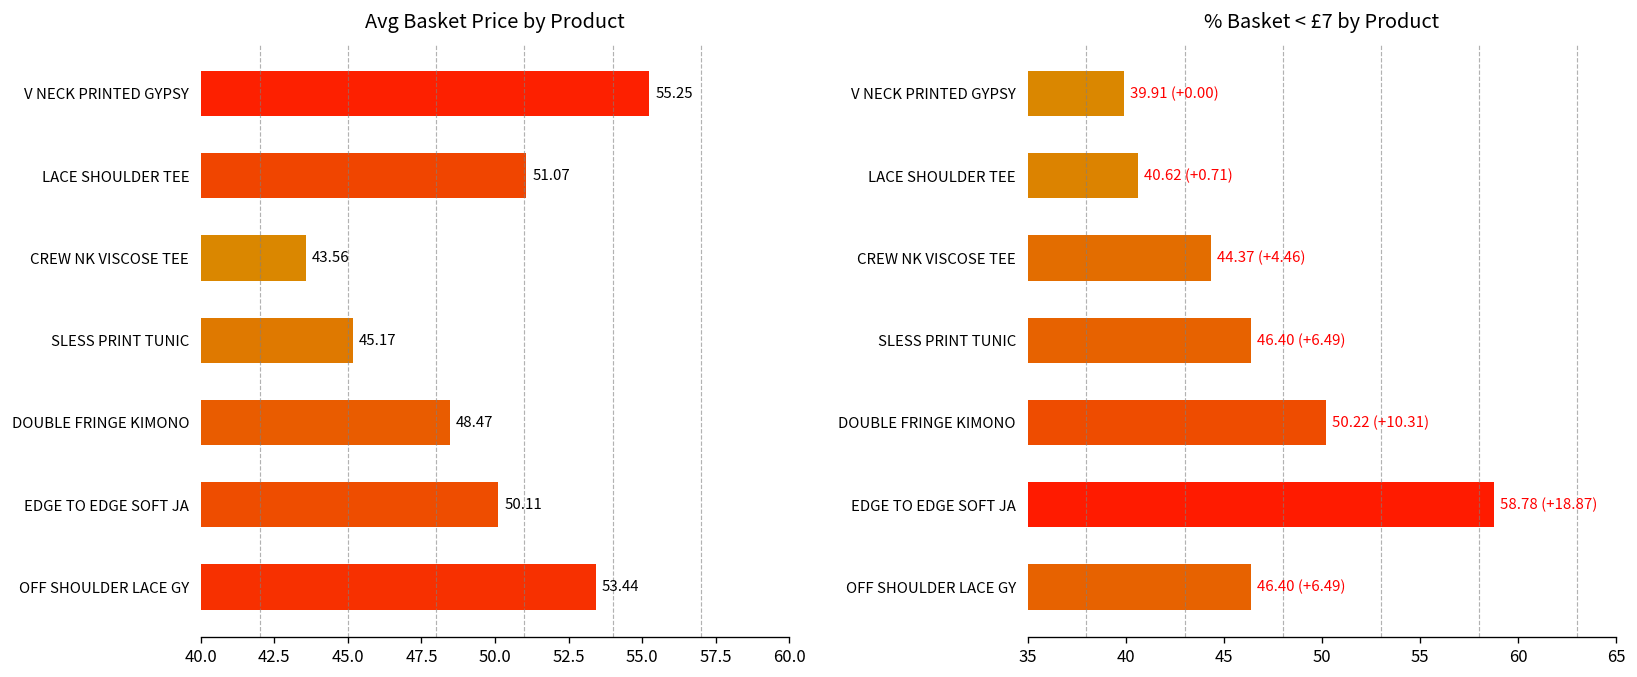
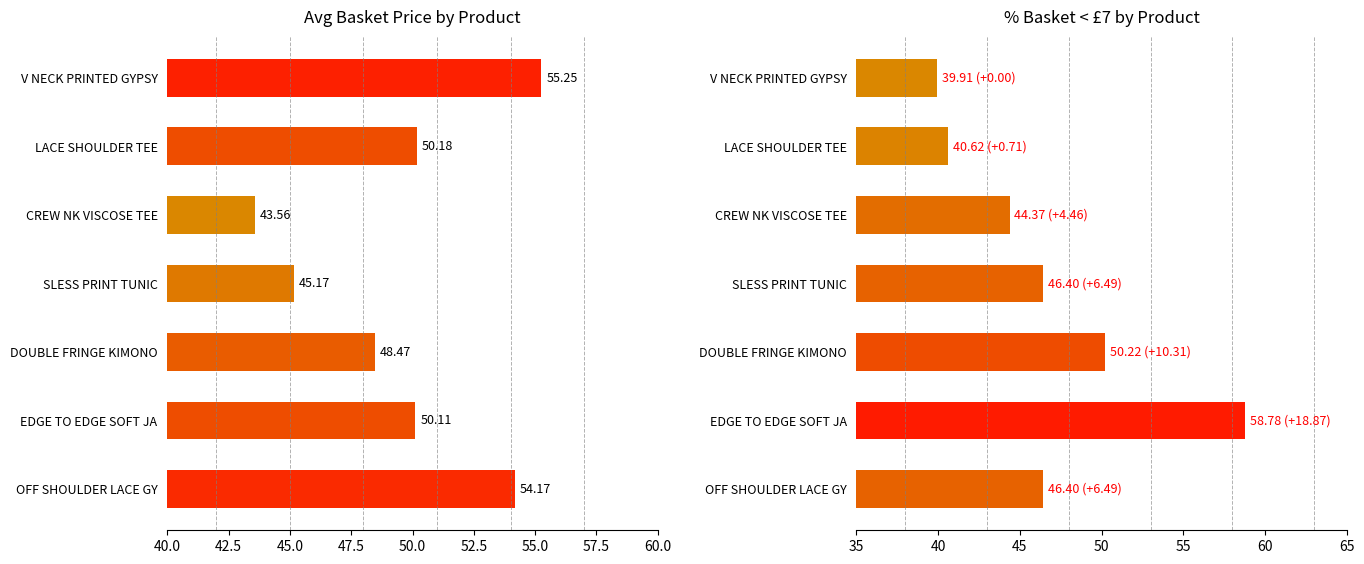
  {
    "Avg Basket Price by Product": {
      "V NECK PRINTED GYPSY": 55.25,
-     "LACE SHOULDER TEE": 51.07,
+     "LACE SHOULDER TEE": 50.18,
      "CREW NK VISCOSE TEE": 43.56,
      "SLESS PRINT TUNIC": 45.17,
      "DOUBLE FRINGE KIMONO": 48.47,
      "EDGE TO EDGE SOFT JA": 50.11,
-     "OFF SHOULDER LACE GY": 53.44
+     "OFF SHOULDER LACE GY": 54.17
    },
    "% Basket < £7 by Product": {
      "V NECK PRINTED GYPSY": 39.91,
      "LACE SHOULDER TEE": 40.62,
      "CREW NK VISCOSE TEE": 44.37,
      "SLESS PRINT TUNIC": 46.40,
      "DOUBLE FRINGE KIMONO": 50.22,
      "EDGE TO EDGE SOFT JA": 58.78,
      "OFF SHOULDER LACE GY": 46.40
    }
  }
